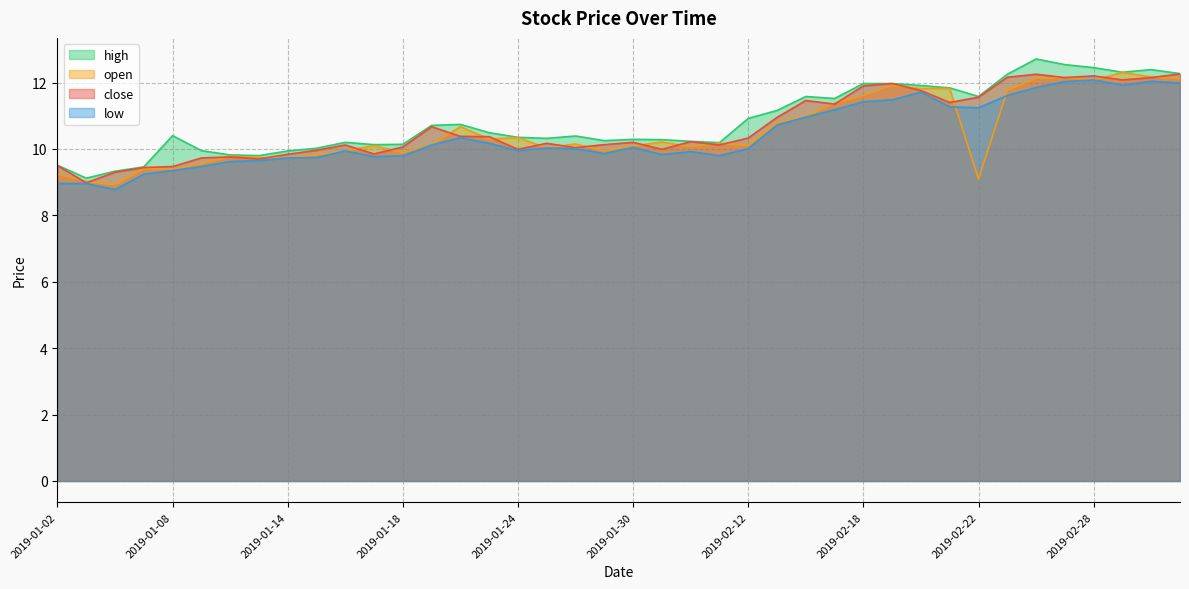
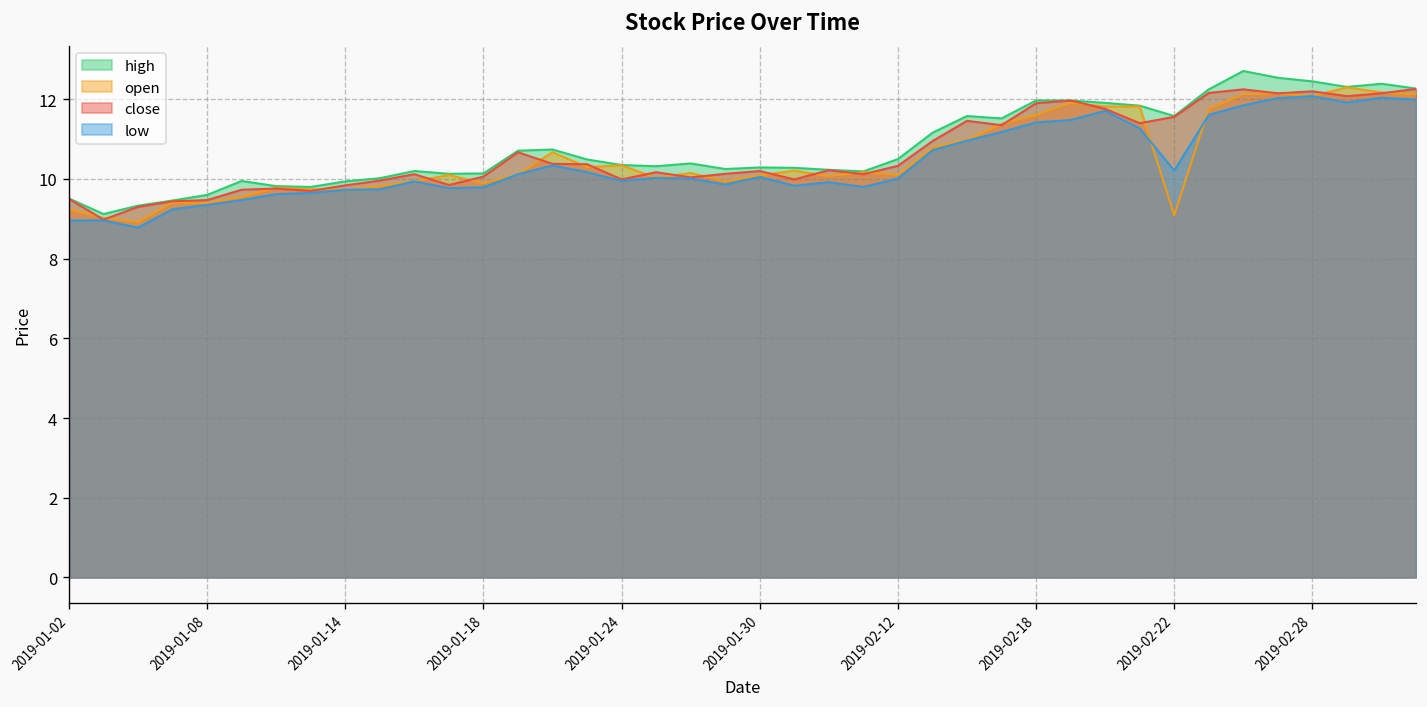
  {
    "high": {
-     "2019-01-08": 10.4,
+     "2019-01-08": 9.6,
      "2019-01-14": 9.9,
      "2019-01-18": 10.1,
      "2019-01-30": 10.3,
-     "2019-02-12": 10.9,
+     "2019-02-12": 10.5,
      "2019-02-28": 12.5
    },
    "open": {
      "2019-01-02": 9.2,
      "2019-01-18": 9.9,
      "2019-02-12": 10.1,
      "2019-02-18": 11.6,
      "2019-02-22": 9.1
    },
    "close": {
      "2019-01-08": 9.5,
      "2019-01-14": 9.8,
      "2019-01-18": 10.1,
      "2019-01-30": 10.2,
      "2019-02-12": 10.3,
      "2019-02-28": 12.2
    },
    "low": {
      "2019-01-02": 9.0,
      "2019-01-18": 9.8,
      "2019-02-12": 10.0,
      "2019-02-18": 11.4,
-     "2019-02-22": 11.2
+     "2019-02-22": 10.2
    }
  }
